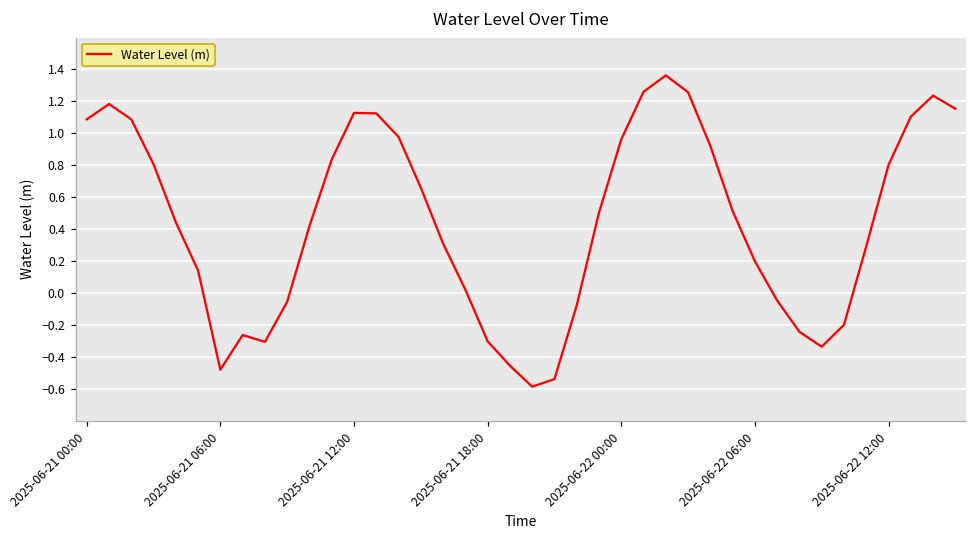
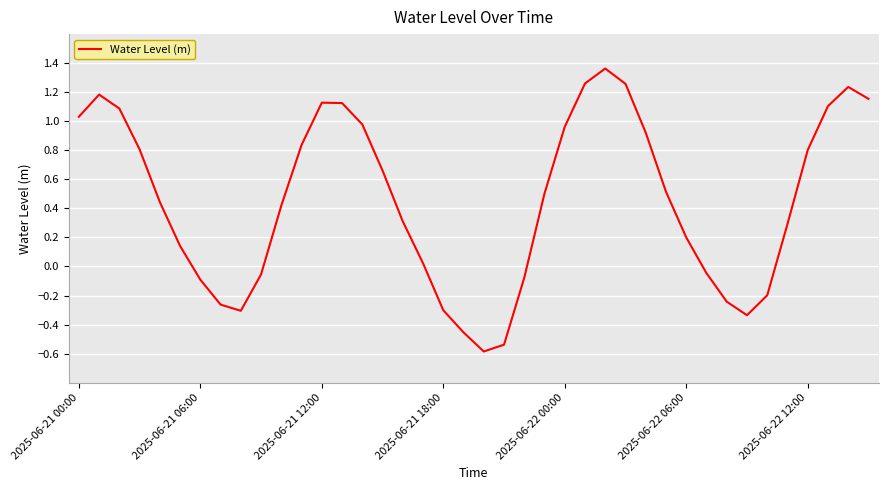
  {
-   "2025-06-21 00:00": 1.09,
-   "2025-06-21 06:00": -0.48,
+   "2025-06-21 00:00": 1.03,
+   "2025-06-21 06:00": -0.09,
    "2025-06-21 12:00": 1.13,
    "2025-06-21 18:00": -0.30,
    "2025-06-22 00:00": 0.96,
    "2025-06-22 06:00": 0.20,
    "2025-06-22 12:00": 0.80
  }
